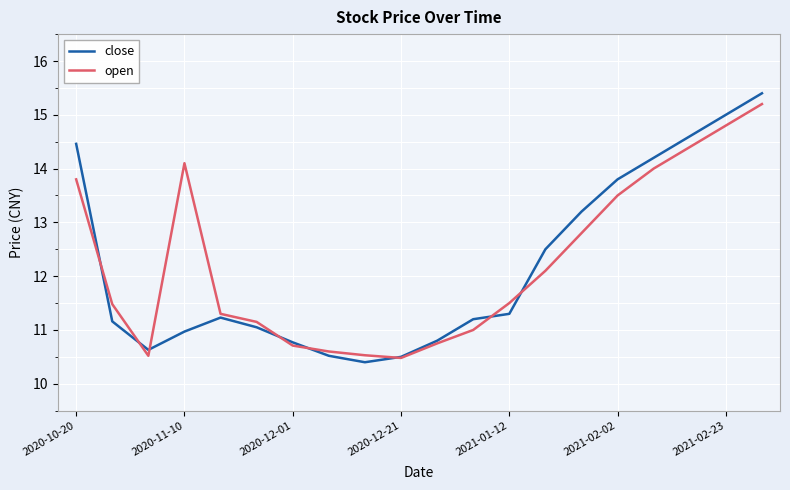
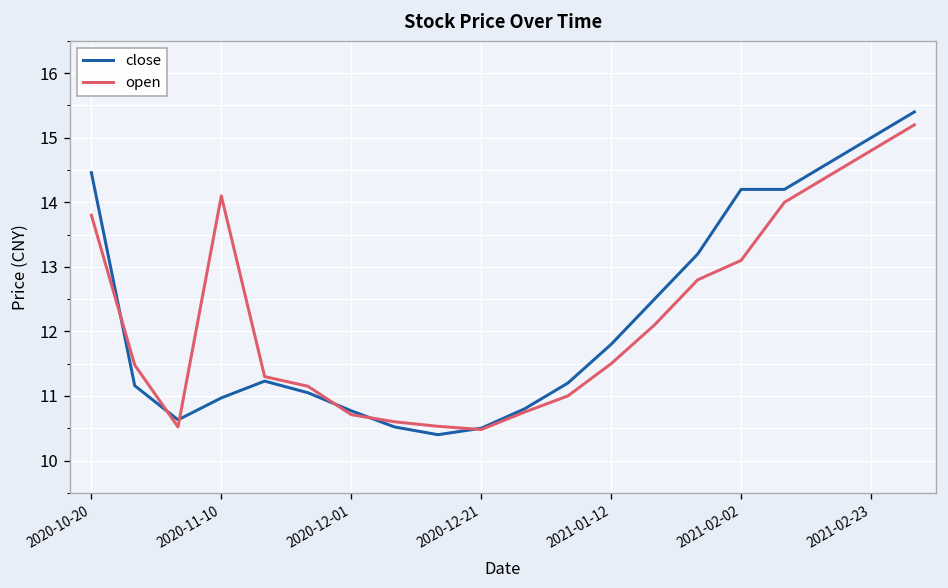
  {
    "close": {
      "2020-10-20": 14.5,
      "2020-11-10": 11.0,
      "2020-12-01": 10.8,
-     "2021-01-12": 11.3,
-     "2021-02-02": 13.8,
+     "2021-01-12": 11.8,
+     "2021-02-02": 14.2,
      "2021-02-23": 15.0
    },
    "open": {
      "2020-10-20": 13.8,
      "2020-11-10": 14.1,
      "2020-12-01": 10.7,
      "2021-01-12": 11.5,
-     "2021-02-02": 13.5,
+     "2021-02-02": 13.1,
      "2021-02-23": 14.8
    }
  }
